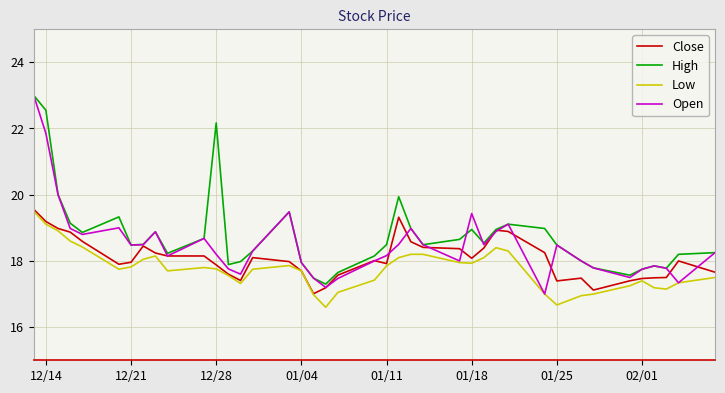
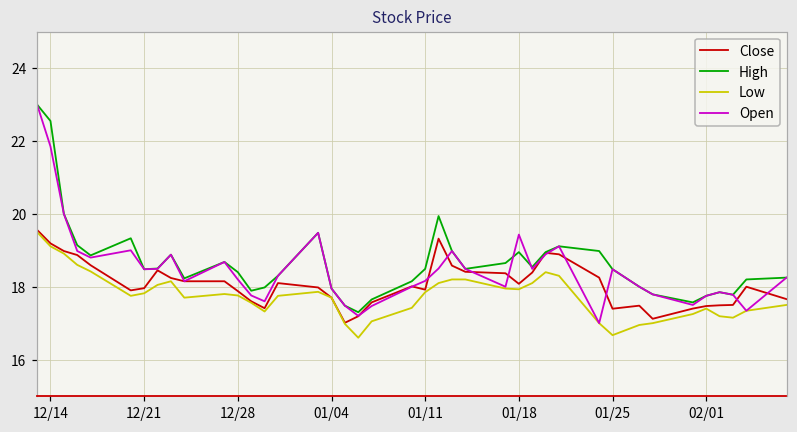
  {
    "Close": {
      "12/14": 19.2,
      "12/21": 18.0,
      "12/28": 17.9,
      "01/18": 18.1,
      "01/25": 17.4
    },
    "High": {
      "12/14": 22.5,
-     "12/28": 22.2,
+     "12/28": 18.4,
      "01/11": 18.5,
      "01/18": 19.0
    },
    "Low": {
      "12/14": 19.1,
      "12/21": 17.8,
      "12/28": 17.8,
      "01/18": 17.9,
      "01/25": 16.7
    },
    "Open": {
      "12/14": 21.9,
      "12/28": 18.2,
      "01/11": 18.2,
      "01/18": 19.4
    }
  }
